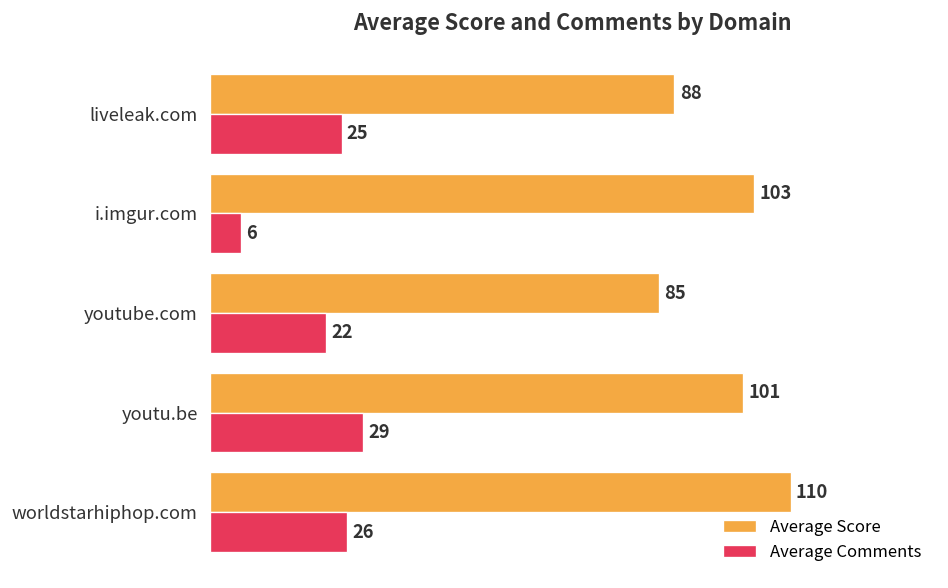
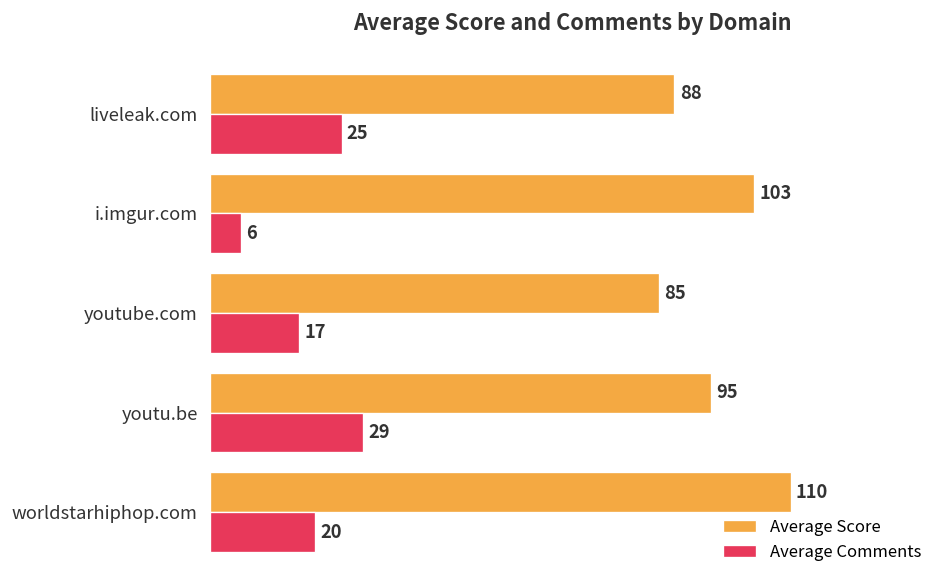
  {
    "Average Score": {
      "liveleak.com": 88,
      "i.imgur.com": 103,
      "youtube.com": 85,
-     "youtu.be": 101,
+     "youtu.be": 95,
      "worldstarhiphop.com": 110
    },
    "Average Comments": {
      "liveleak.com": 25,
      "i.imgur.com": 6,
-     "youtube.com": 22,
+     "youtube.com": 17,
      "youtu.be": 29,
-     "worldstarhiphop.com": 26
+     "worldstarhiphop.com": 20
    }
  }
